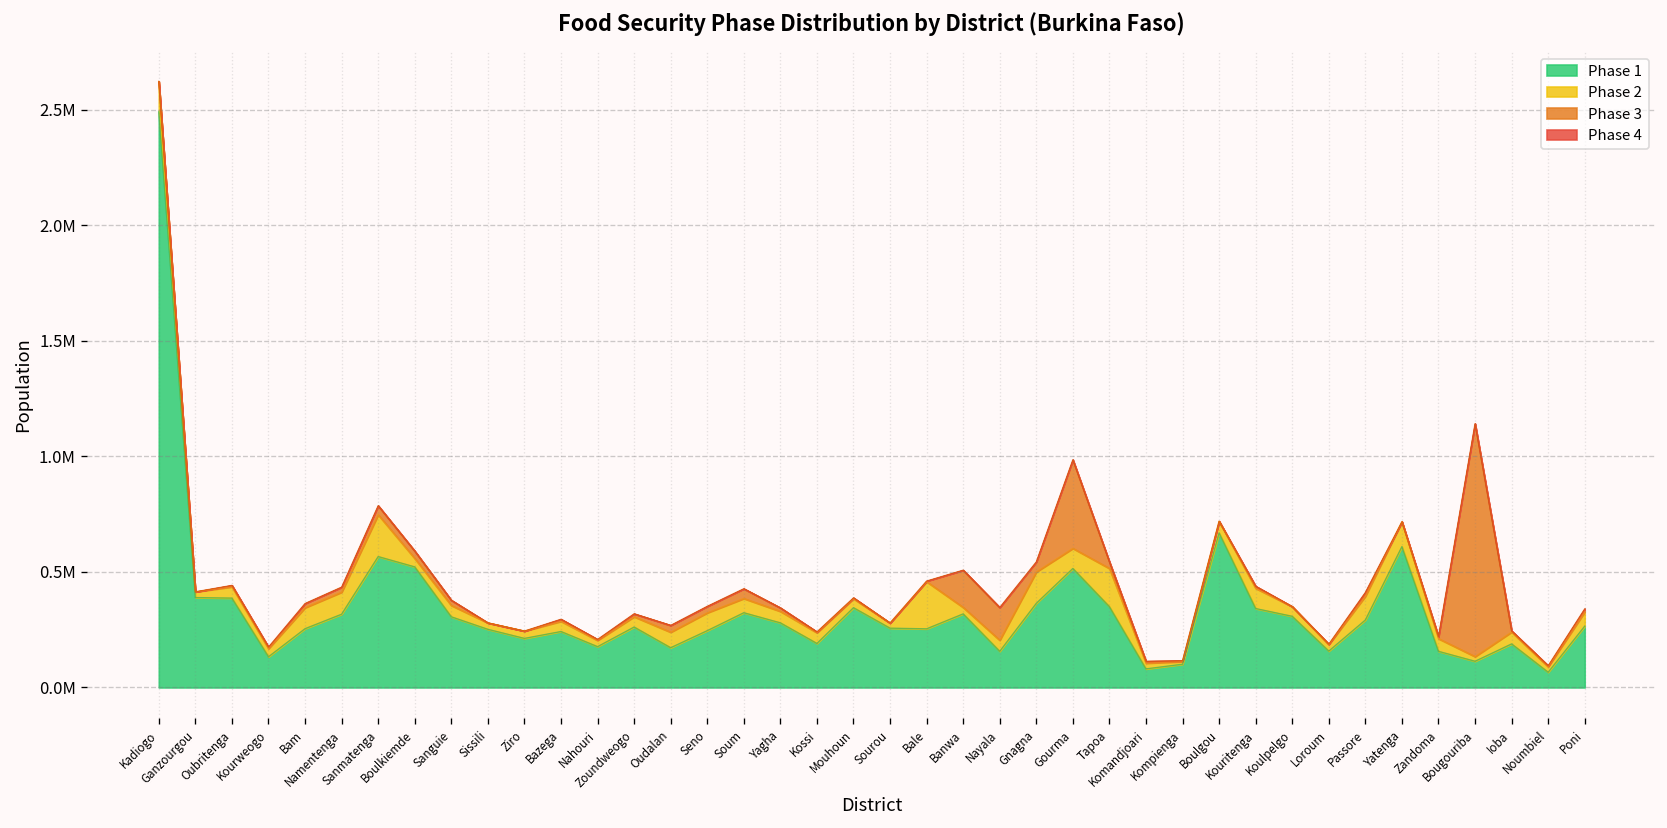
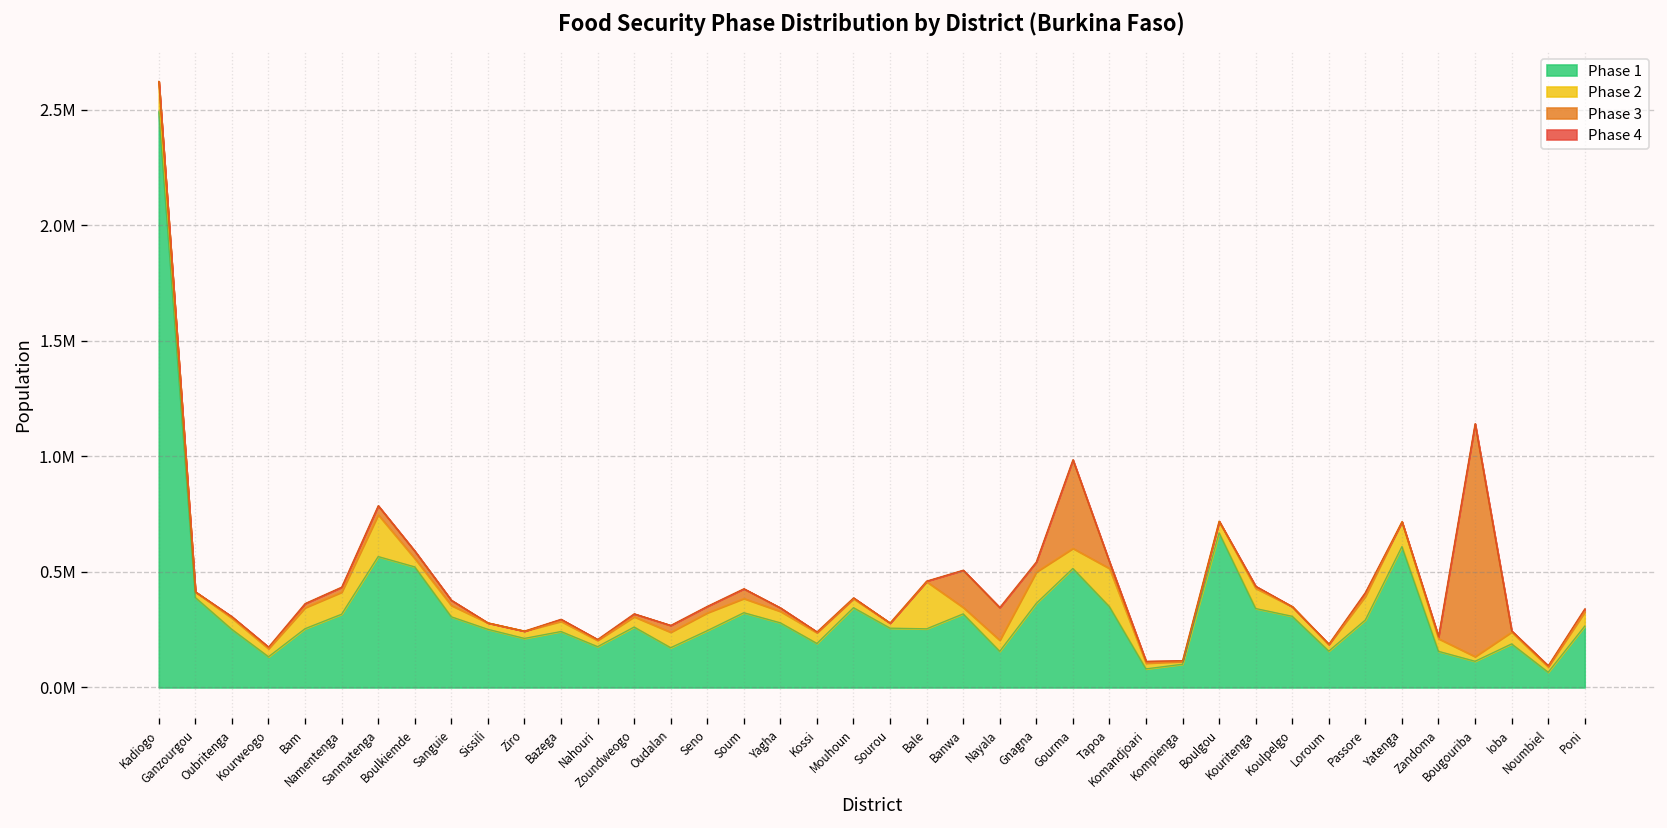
  {
    "Phase 1": {
      "Kadiogo": 2490000,
      "Ganzourgou": 390000,
-     "Oubritenga": 390000,
+     "Oubritenga": 250000,
      "Kourweogo": 130000,
      "Bam": 250000,
      "Namentenga": 320000,
      "Sanmatenga": 570000,
      "Boulkiemde": 520000,
      "Sanguie": 310000,
      "Sissili": 250000,
      "Ziro": 210000,
      "Bazega": 240000,
      "Nahouri": 180000,
      "Zoundweogo": 260000,
      "Oudalan": 170000,
      "Seno": 250000,
      "Soum": 320000,
      "Yagha": 280000,
      "Kossi": 190000,
      "Mouhoun": 350000,
      "Sourou": 260000,
      "Bale": 250000,
      "Banwa": 320000,
      "Nayala": 160000,
      "Gnagna": 360000,
      "Gourma": 520000,
      "Tapoa": 350000,
      "Komandjoari": 80000,
      "Boulgou": 670000,
      "Kouritenga": 340000,
      "Koulpelgo": 310000,
      "Loroum": 160000,
      "Passore": 290000,
      "Yatenga": 610000,
      "Zandoma": 160000,
      "Bougouriba": 110000,
      "Ioba": 190000,
      "Noumbiel": 70000,
      "Poni": 270000
    },
    "Phase 2": {
      "Bam": 90000,
      "Namentenga": 100000,
      "Sanmatenga": 180000,
      "Boulkiemde": 40000,
      "Sanguie": 50000,
      "Oudalan": 70000,
      "Seno": 80000,
      "Soum": 60000,
      "Yagha": 50000,
      "Banwa": 30000,
      "Nayala": 50000,
      "Gnagna": 140000,
      "Gourma": 90000,
      "Tapoa": 170000,
      "Passore": 100000,
      "Bougouriba": 20000,
      "Poni": 60000
    }
  }
